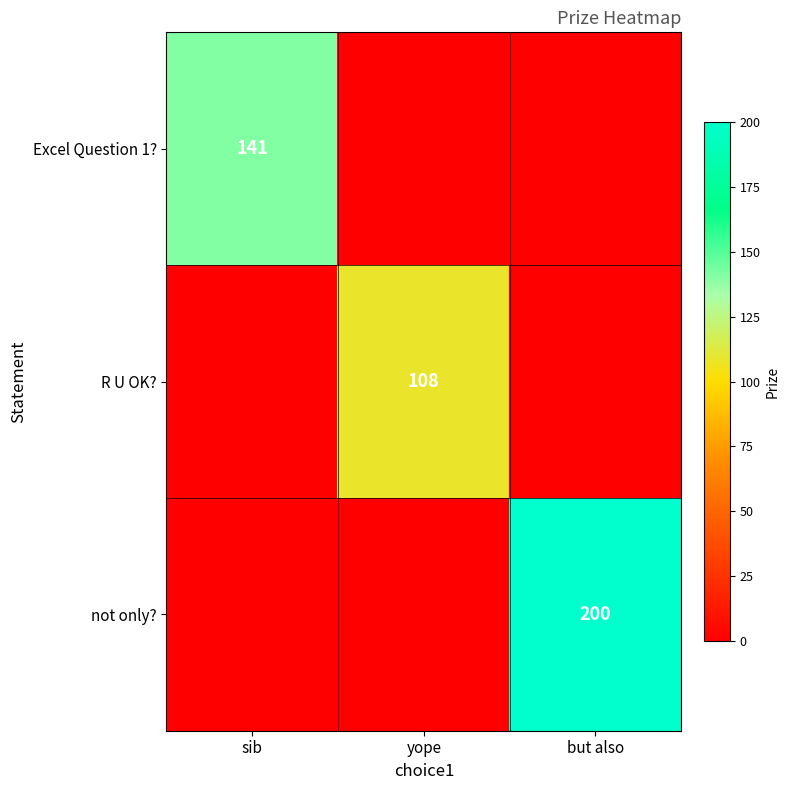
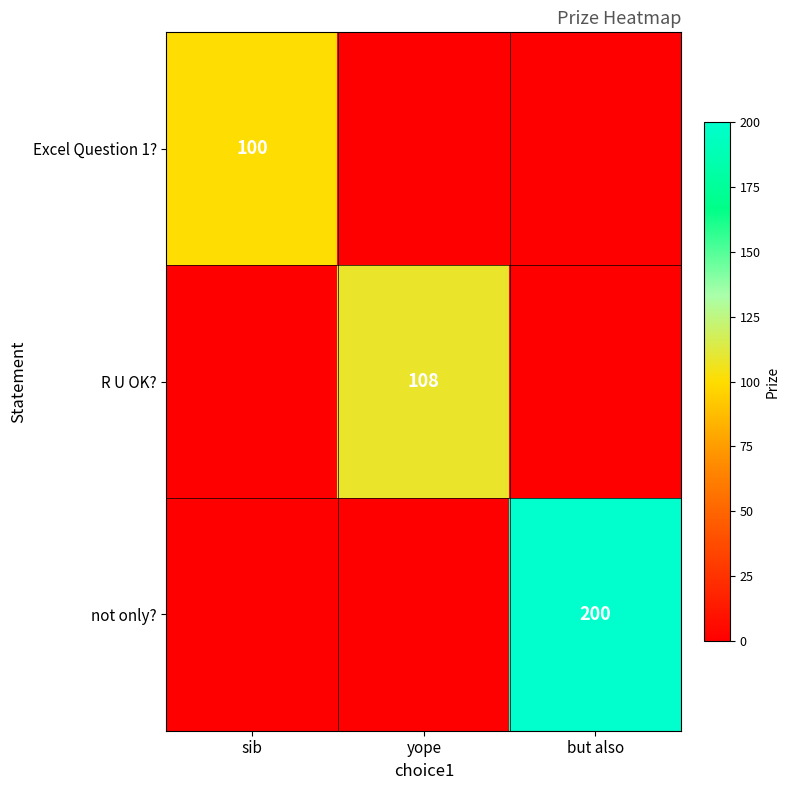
  {
    "Excel Question 1?": {
-     "sib": 141
+     "sib": 100
    },
    "R U OK?": {
      "yope": 108
    },
    "not only?": {
      "but also": 200
    }
  }
